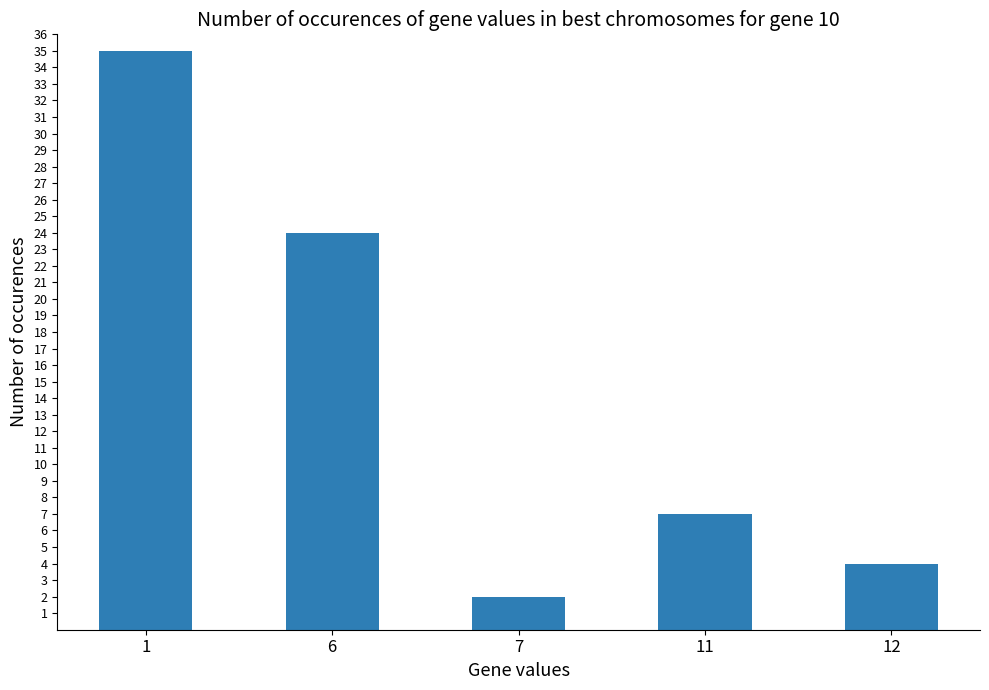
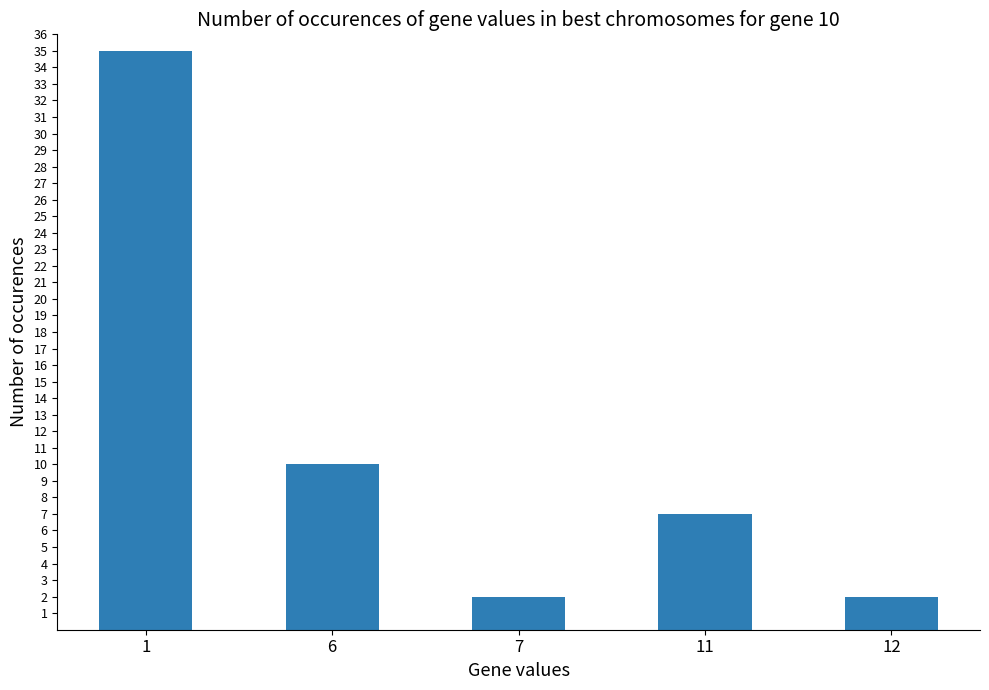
  {
    "1": 35,
-   "6": 24,
+   "6": 10,
    "7": 2,
    "11": 7,
-   "12": 4
+   "12": 2
  }
